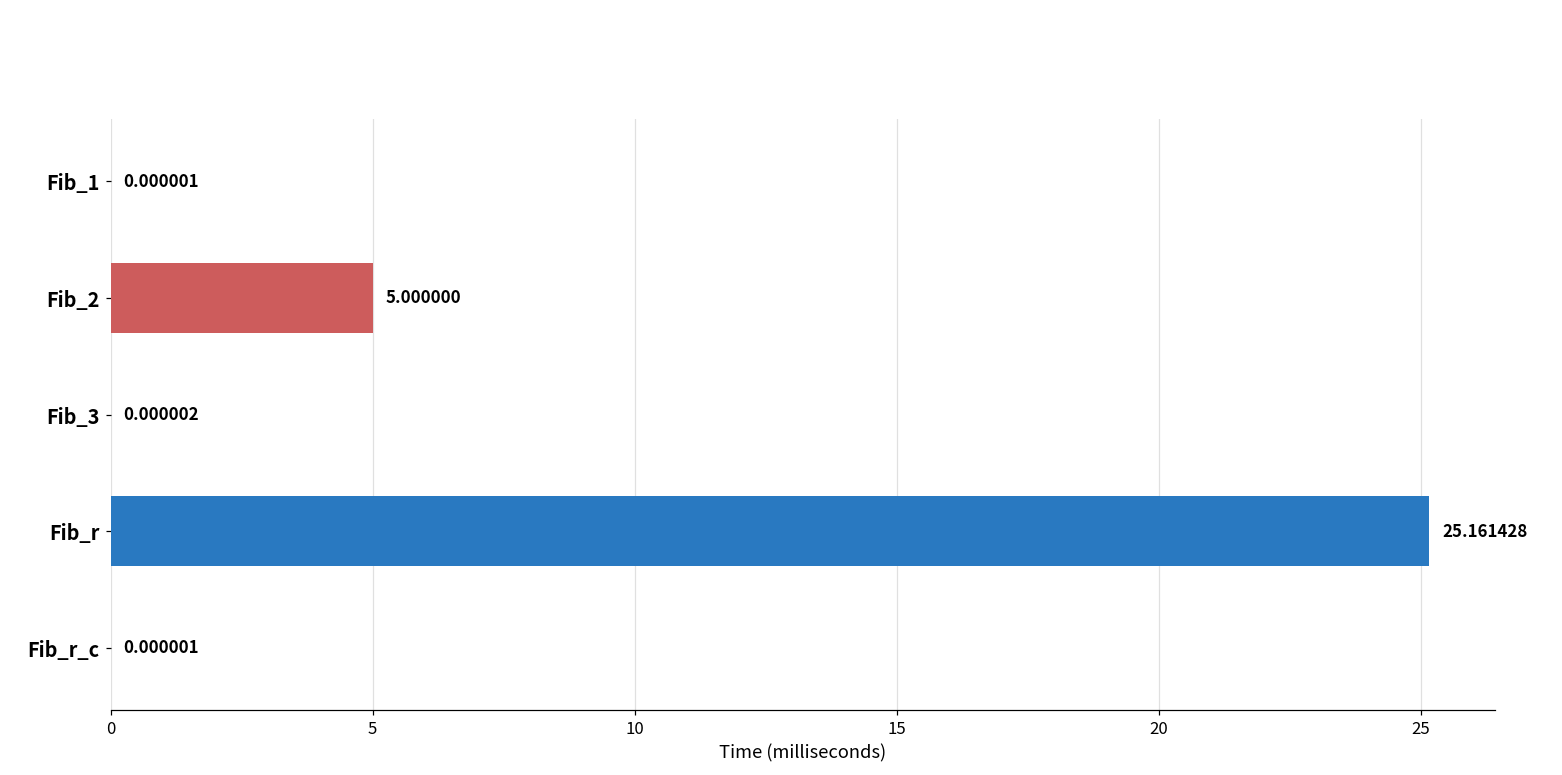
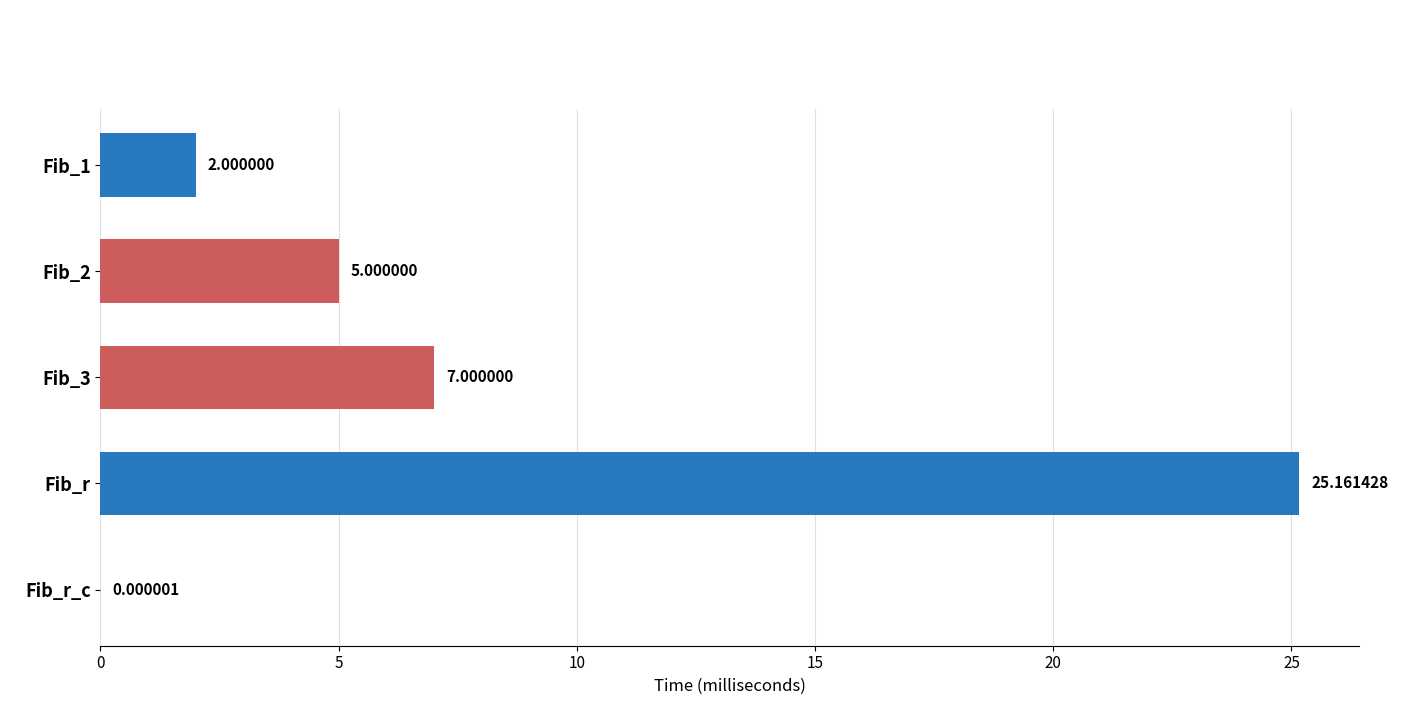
  {
-   "Fib_1": 0.000001,
+   "Fib_1": 2.000000,
    "Fib_2": 5.000000,
-   "Fib_3": 0.000002,
+   "Fib_3": 7.000000,
    "Fib_r": 25.161428,
    "Fib_r_c": 0.000001
  }
